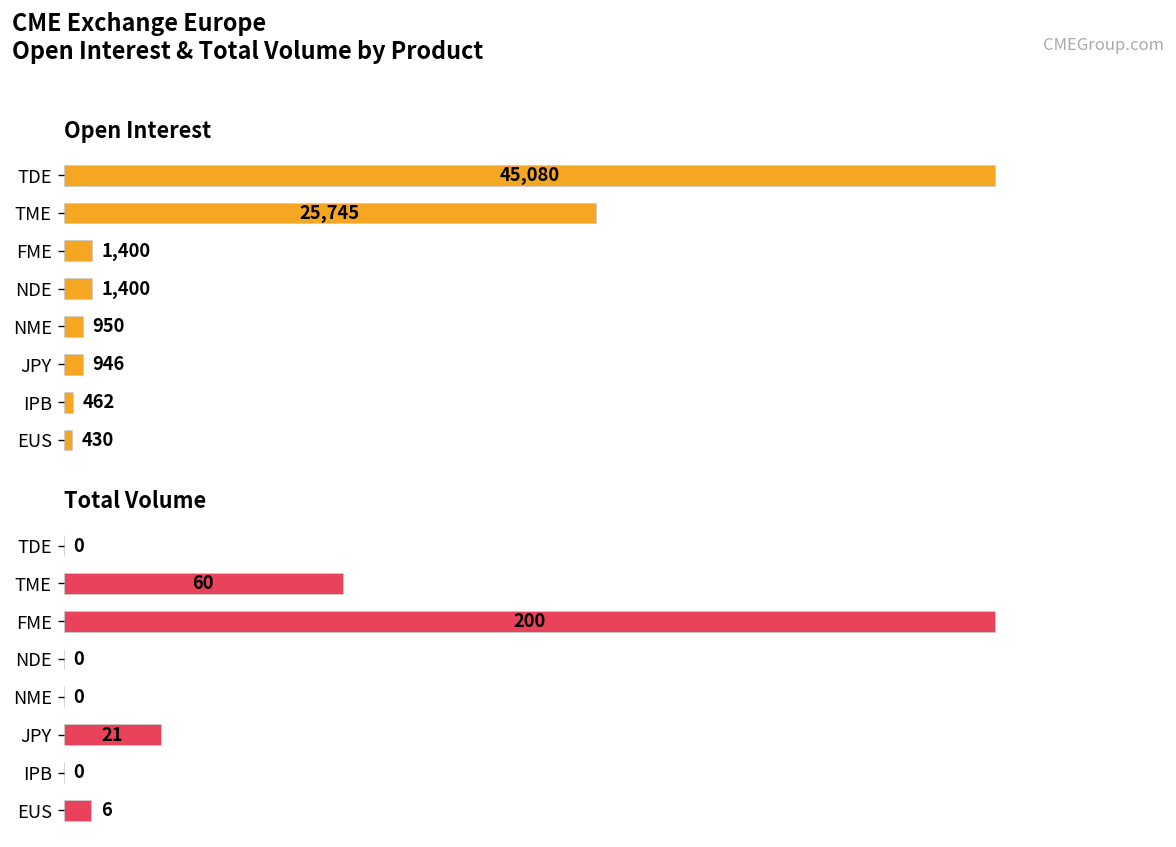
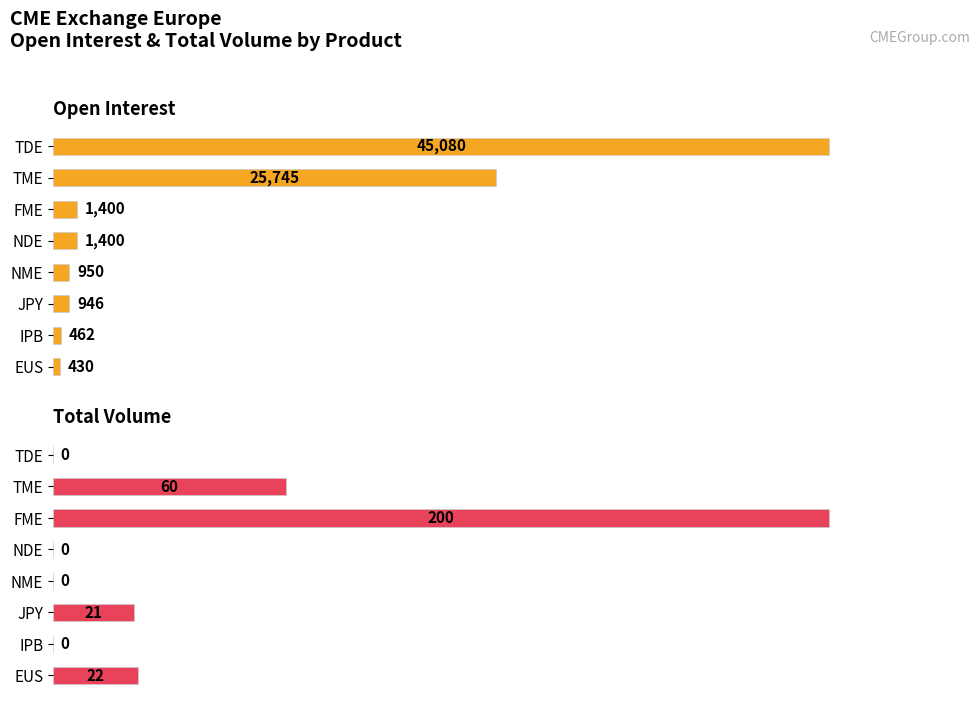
  {
    "Open Interest": {
      "TDE": "45,080",
      "TME": "25,745",
      "FME": "1,400",
      "NDE": "1,400",
      "NME": "950",
      "JPY": "946",
      "IPB": "462",
      "EUS": "430"
    },
    "Total Volume": {
      "TDE": "0",
      "TME": "60",
      "FME": "200",
      "NDE": "0",
      "NME": "0",
      "JPY": "21",
      "IPB": "0",
-     "EUS": "6"
+     "EUS": "22"
    }
  }
